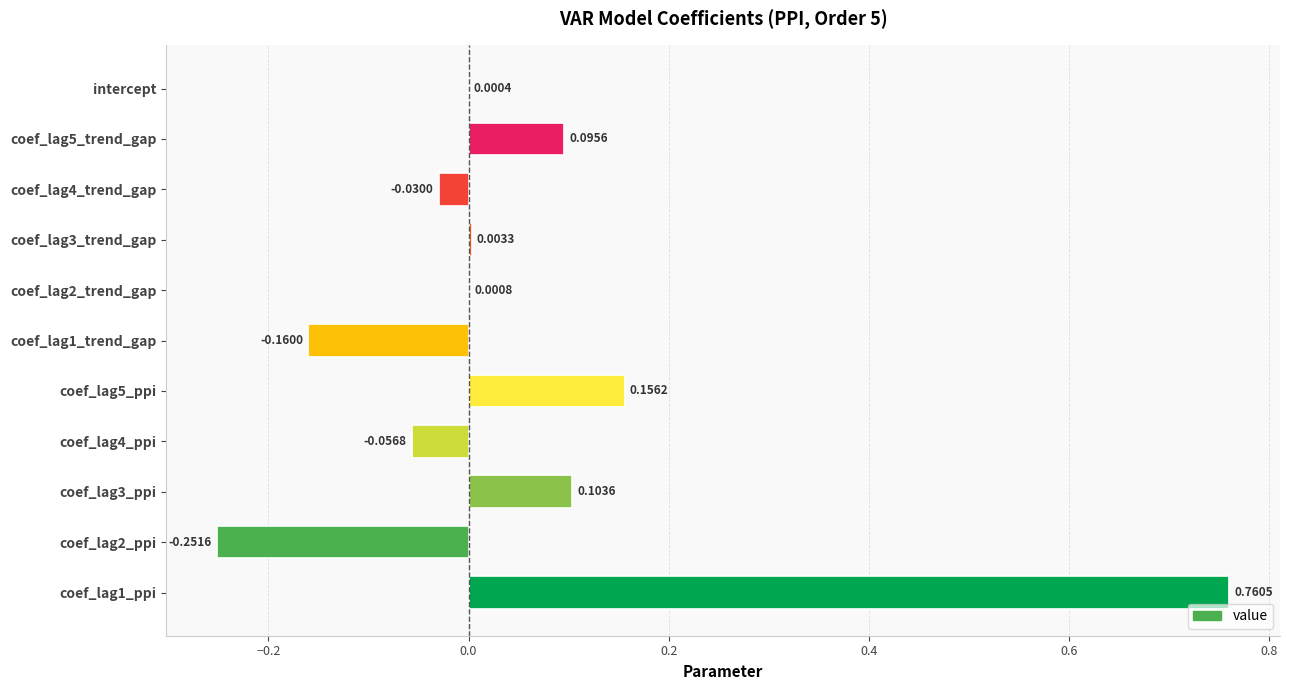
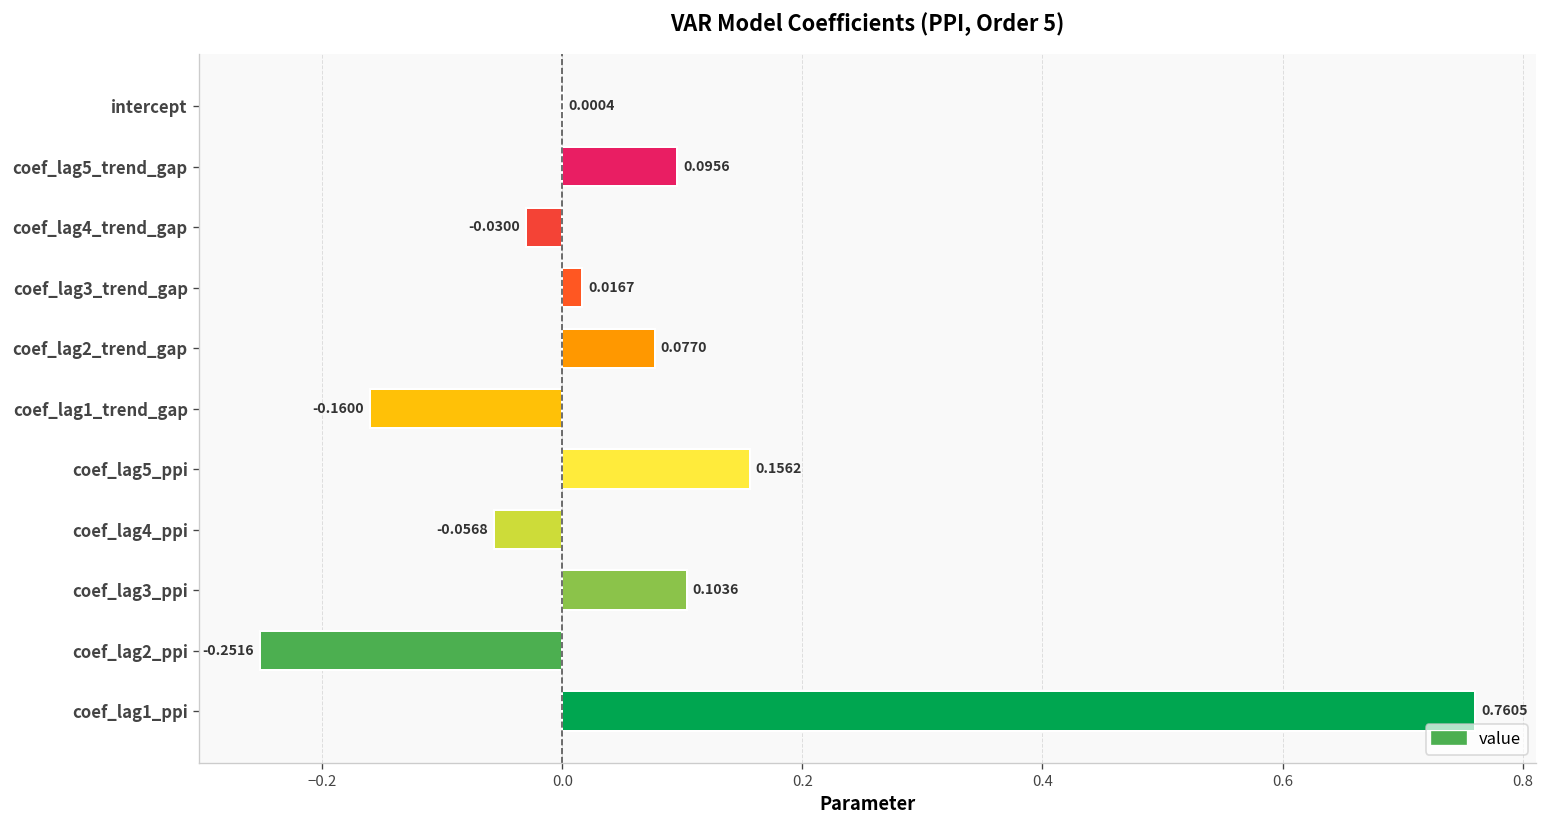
  {
    "intercept": 0.0004,
    "coef_lag5_trend_gap": 0.0956,
    "coef_lag4_trend_gap": -0.0300,
-   "coef_lag3_trend_gap": 0.0033,
-   "coef_lag2_trend_gap": 0.0008,
+   "coef_lag3_trend_gap": 0.0167,
+   "coef_lag2_trend_gap": 0.0770,
    "coef_lag1_trend_gap": -0.1600,
    "coef_lag5_ppi": 0.1562,
    "coef_lag4_ppi": -0.0568,
    "coef_lag3_ppi": 0.1036,
    "coef_lag2_ppi": -0.2516,
    "coef_lag1_ppi": 0.7605
  }
